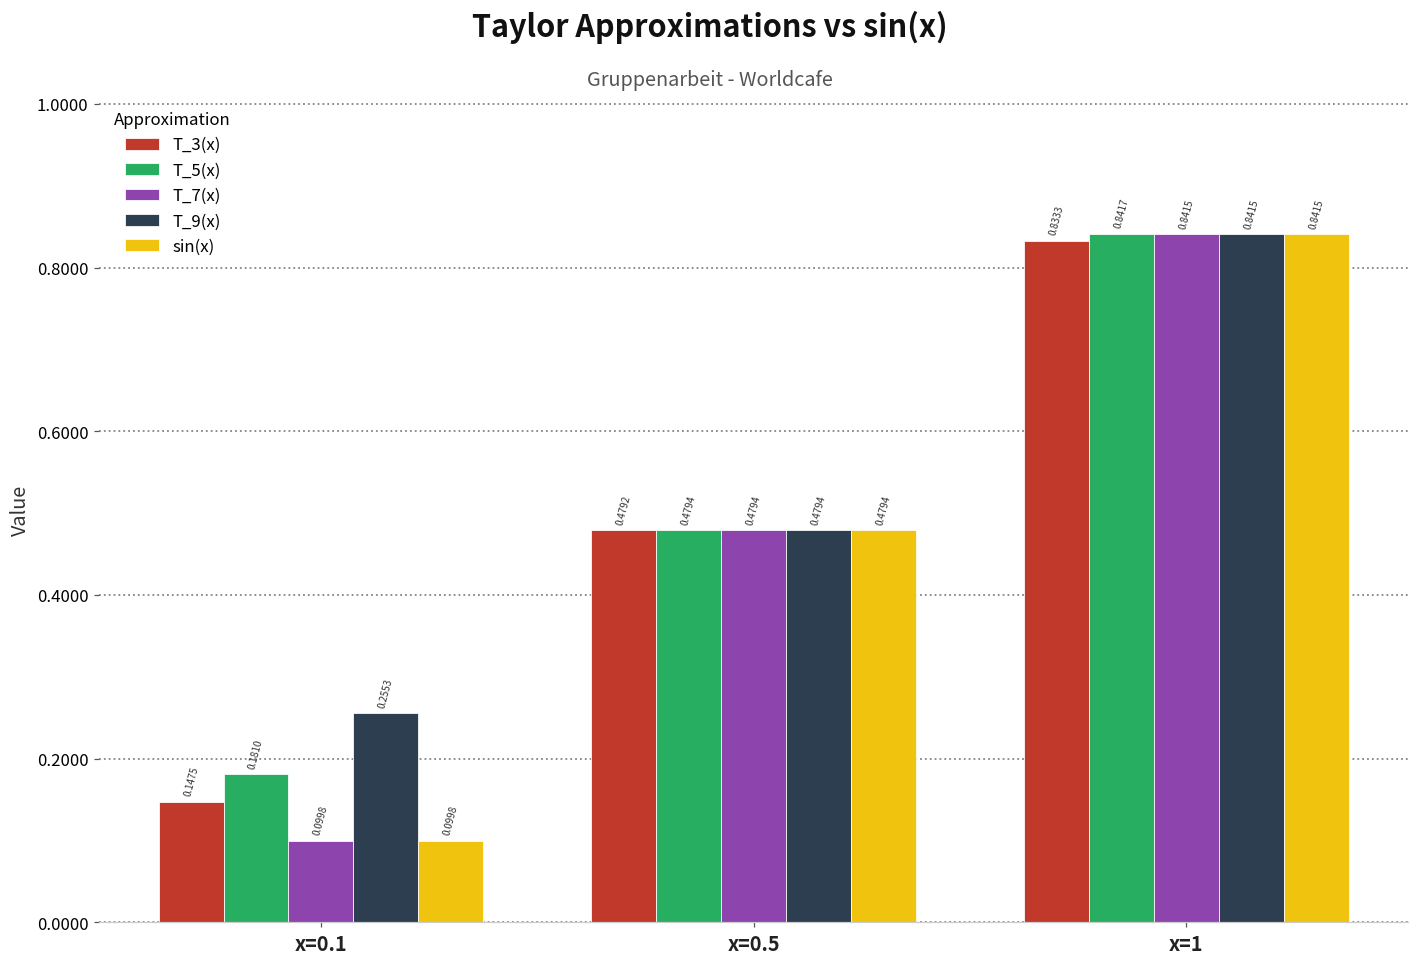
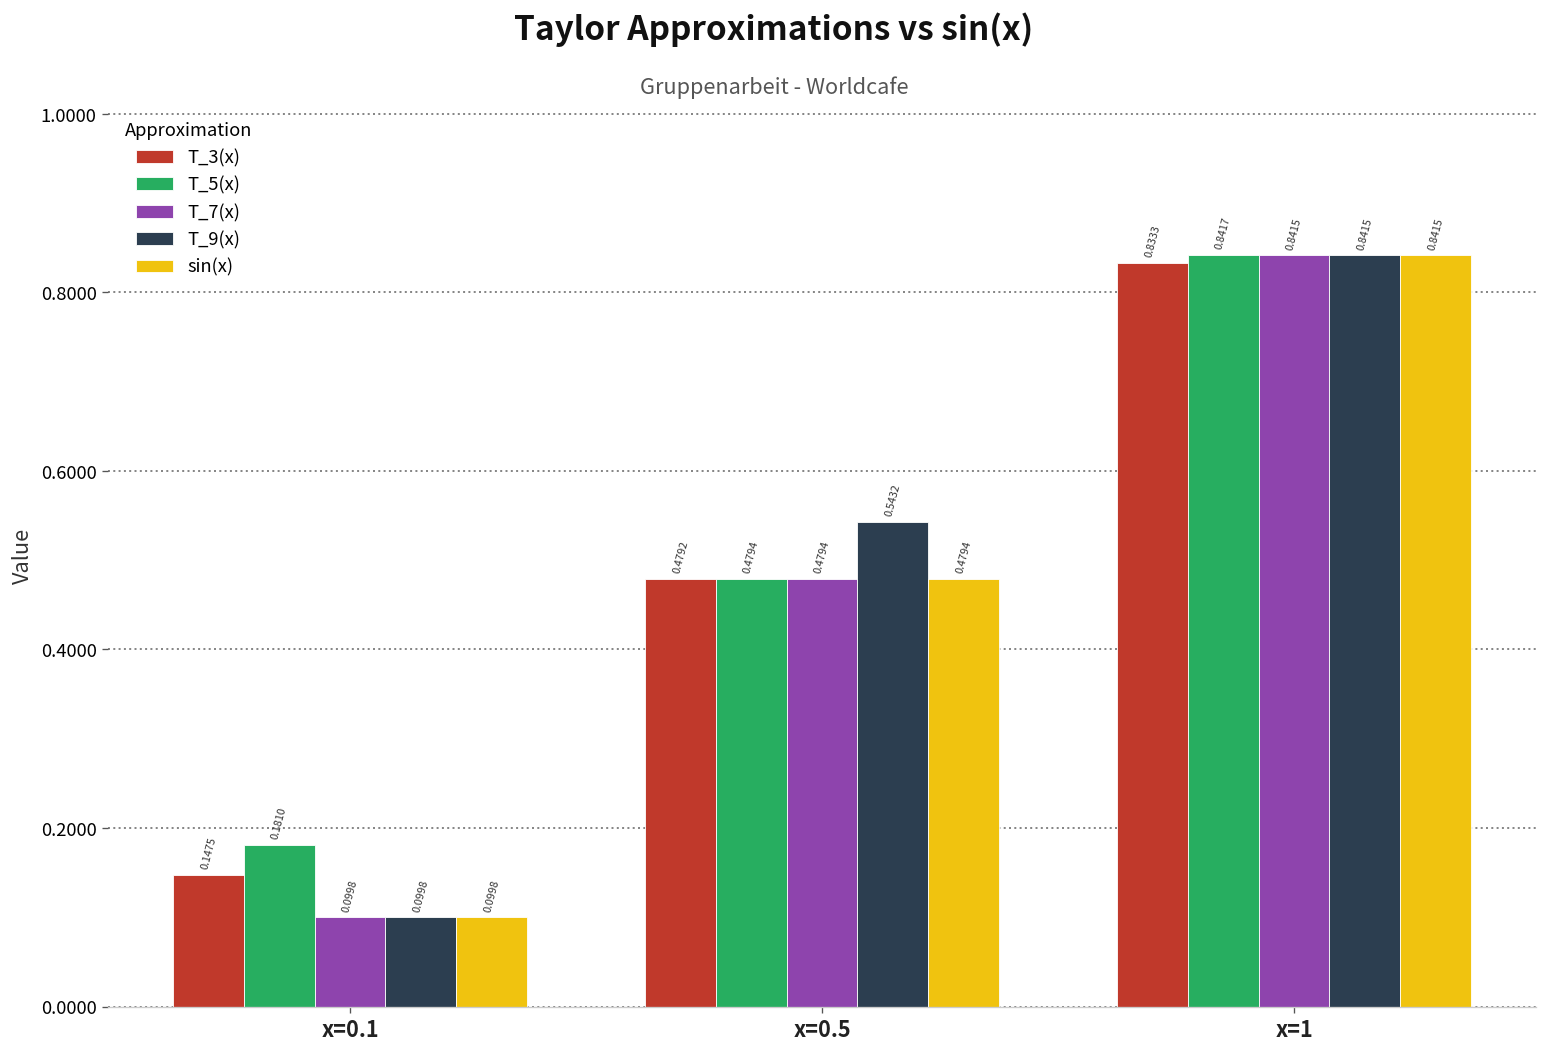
  {
    "T_3(x)": {
      "x=0.1": 0.1475,
      "x=0.5": 0.4792,
      "x=1": 0.8333
    },
    "T_5(x)": {
      "x=0.1": 0.1810,
      "x=0.5": 0.4794,
      "x=1": 0.8417
    },
    "T_7(x)": {
      "x=0.1": 0.0998,
      "x=0.5": 0.4794,
      "x=1": 0.8415
    },
    "T_9(x)": {
-     "x=0.1": 0.2553,
-     "x=0.5": 0.4794,
+     "x=0.1": 0.0998,
+     "x=0.5": 0.5432,
      "x=1": 0.8415
    },
    "sin(x)": {
      "x=0.1": 0.0998,
      "x=0.5": 0.4794,
      "x=1": 0.8415
    }
  }
